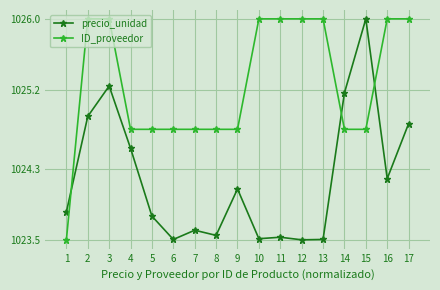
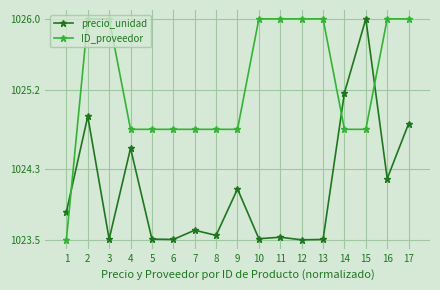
  {
    "precio_unidad": {
      "1": 1023.8,
      "2": 1024.9,
-     "3": 1025.2,
+     "3": 1023.5,
      "4": 1024.5,
-     "5": 1023.8,
+     "5": 1023.5,
      "6": 1023.5,
      "7": 1023.6,
      "8": 1023.6,
      "9": 1024.1,
      "10": 1023.5,
      "11": 1023.5,
      "12": 1023.5,
      "13": 1023.5,
      "14": 1025.2,
      "15": 1026.0,
      "16": 1024.2,
      "17": 1024.8
    },
    "ID_proveedor": {
      "1": 1023.5,
      "4": 1024.8,
      "5": 1024.8,
      "6": 1024.8,
      "7": 1024.8,
      "8": 1024.8,
      "9": 1024.8,
      "10": 1026.0,
      "11": 1026.0,
      "12": 1026.0,
      "13": 1026.0,
      "14": 1024.8,
      "15": 1024.8,
      "16": 1026.0,
      "17": 1026.0
    }
  }
